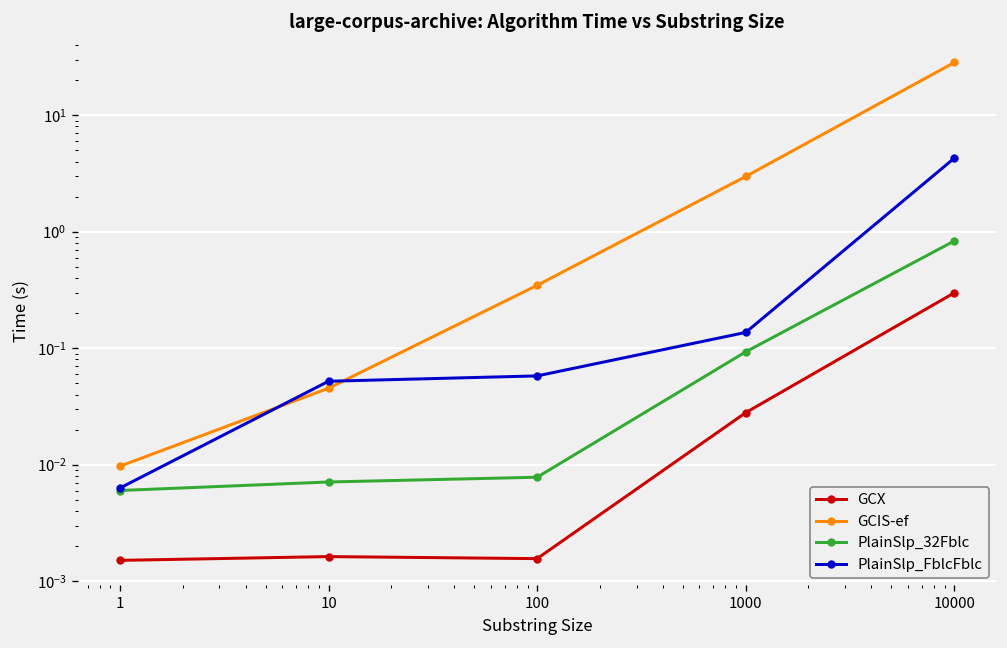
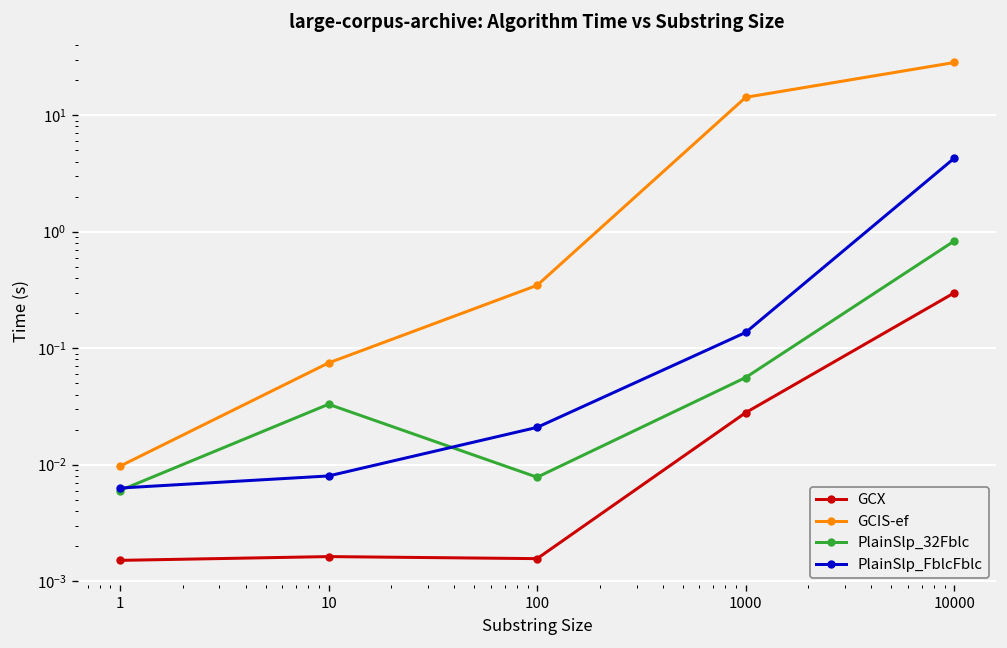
  {
    "GCX": {
      "1": 0.0015,
      "10": 0.0016,
      "100": 0.0016,
      "1000": 0.028,
      "10000": 0.30
    },
    "GCIS-ef": {
      "1": 0.01,
-     "10": 0.05,
+     "10": 0.07,
      "100": 0.35,
-     "1000": 3.0,
+     "1000": 14,
      "10000": 28
    },
    "PlainSlp_32Fblc": {
-     "10": 0.007,
+     "10": 0.033,
      "100": 0.008,
-     "1000": 0.09,
+     "1000": 0.06,
      "10000": 0.8
    },
    "PlainSlp_FblcFblc": {
-     "10": 0.05,
-     "100": 0.06,
+     "10": 0.008,
+     "100": 0.021,
      "1000": 0.14,
      "10000": 4
    }
  }
